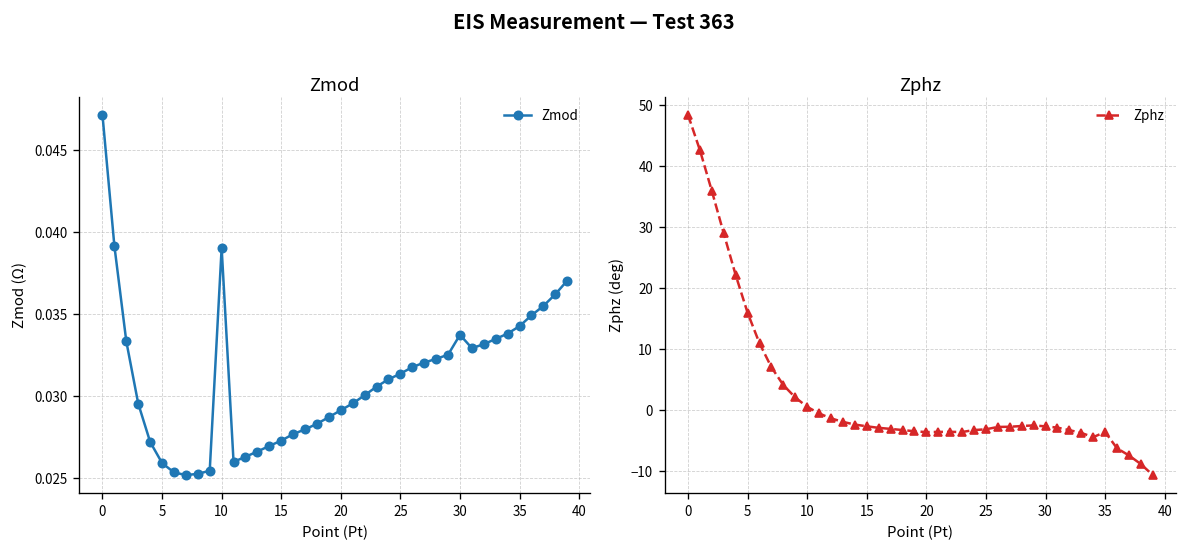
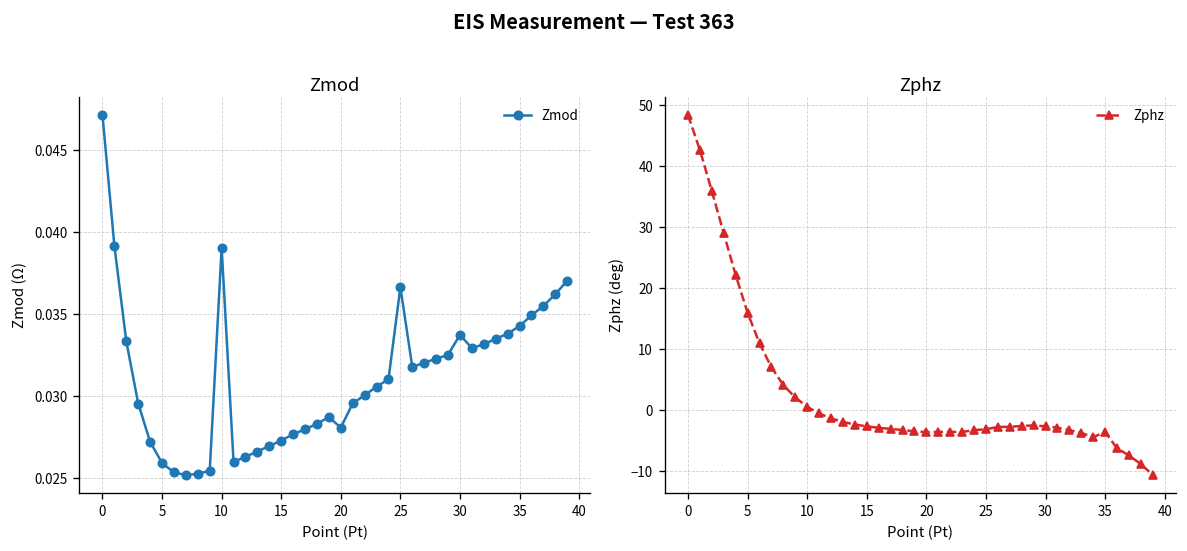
  {
    "Zmod": {
      "0": 0.0471,
      "5": 0.0259,
      "10": 0.0390,
      "15": 0.0273,
-     "20": 0.0291,
-     "25": 0.0314,
+     "20": 0.0281,
+     "25": 0.0366,
      "30": 0.0337,
      "35": 0.0343
    },
    "Zphz": {
      "0": 48,
      "5": 16,
      "10": 0,
      "15": -3,
      "20": -4,
      "25": -3,
      "30": -3,
      "35": -4
    }
  }
